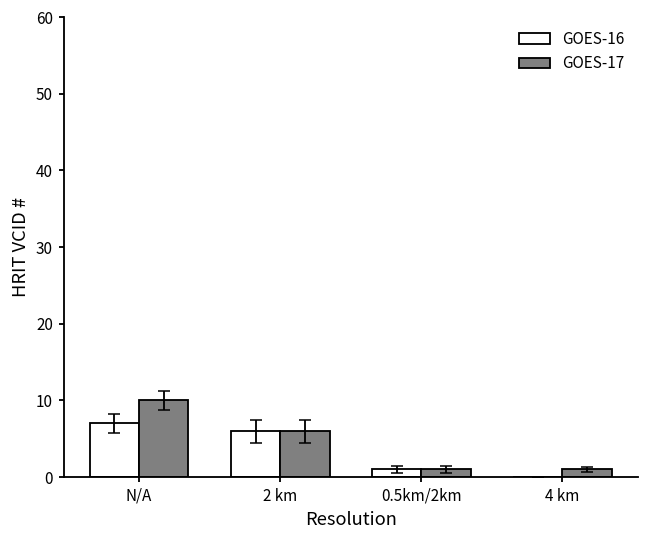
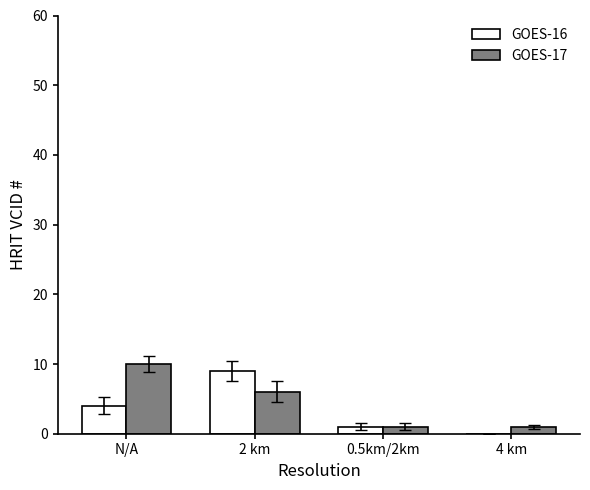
  {
    "GOES-16": {
-     "N/A": 7,
-     "2 km": 6,
+     "N/A": 4,
+     "2 km": 9,
      "0.5km/2km": 1,
      "4 km": 0
    },
    "GOES-17": {
      "N/A": 10,
      "2 km": 6,
      "0.5km/2km": 1,
      "4 km": 1
    }
  }
